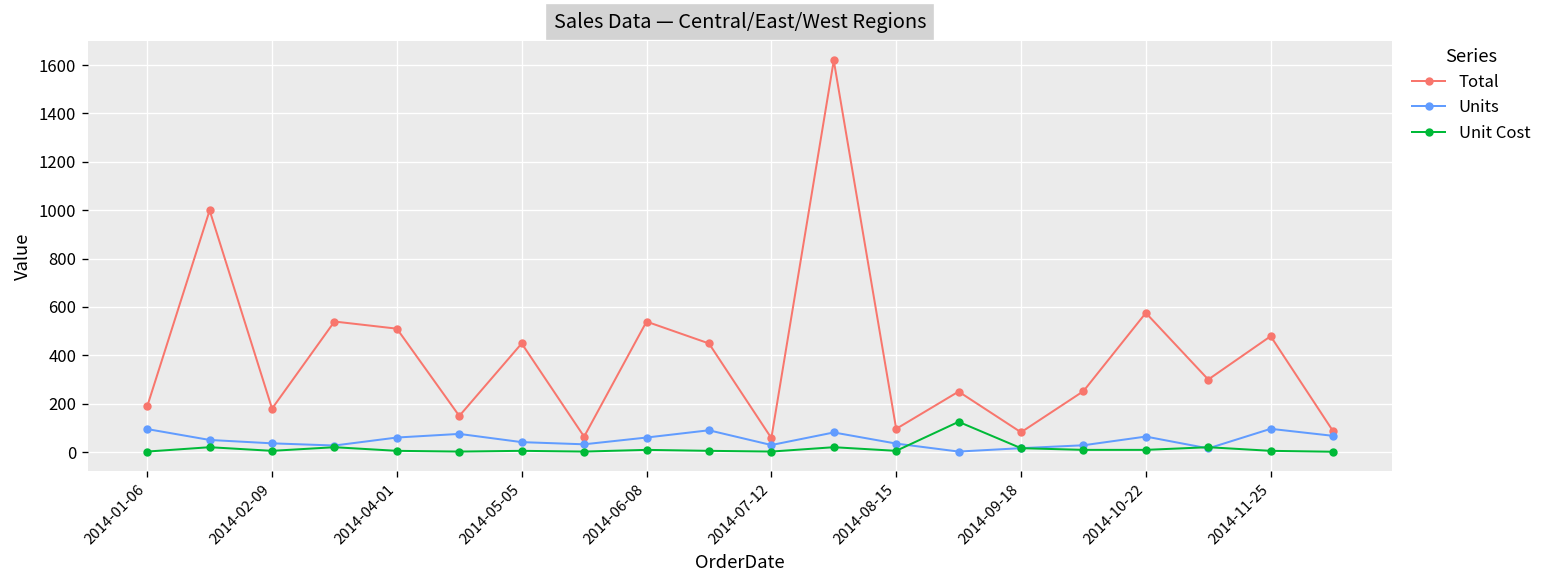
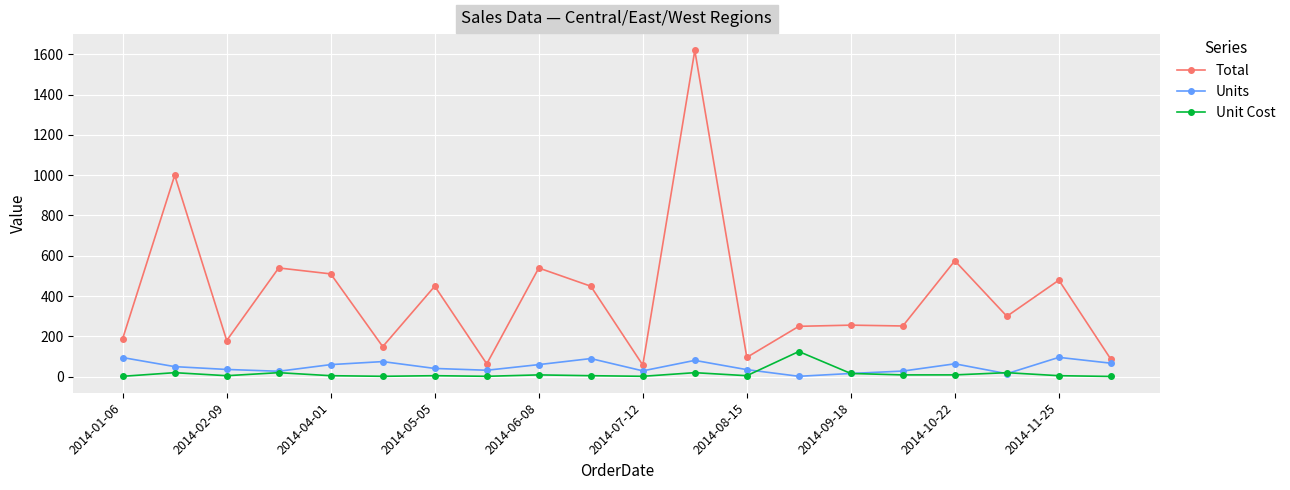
  {
    "Total": {
      "2014-01-06": 190,
      "2014-02-09": 180,
      "2014-04-01": 510,
      "2014-05-05": 450,
      "2014-06-08": 540,
      "2014-07-12": 60,
      "2014-08-15": 100,
-     "2014-09-18": 80,
+     "2014-09-18": 260,
      "2014-10-22": 580,
      "2014-11-25": 480
    },
    "Units": {
      "2014-01-06": 100,
      "2014-02-09": 40,
      "2014-04-01": 60,
      "2014-05-05": 40,
      "2014-06-08": 60,
      "2014-07-12": 30,
      "2014-08-15": 40,
      "2014-10-22": 60,
      "2014-11-25": 100
    },
    "Unit Cost": {
      "2014-01-06": 0,
      "2014-02-09": 0,
      "2014-04-01": 0,
      "2014-05-05": 0,
      "2014-06-08": 10,
      "2014-07-12": 0,
      "2014-08-15": 0,
      "2014-10-22": 10,
      "2014-11-25": 0
    }
  }
